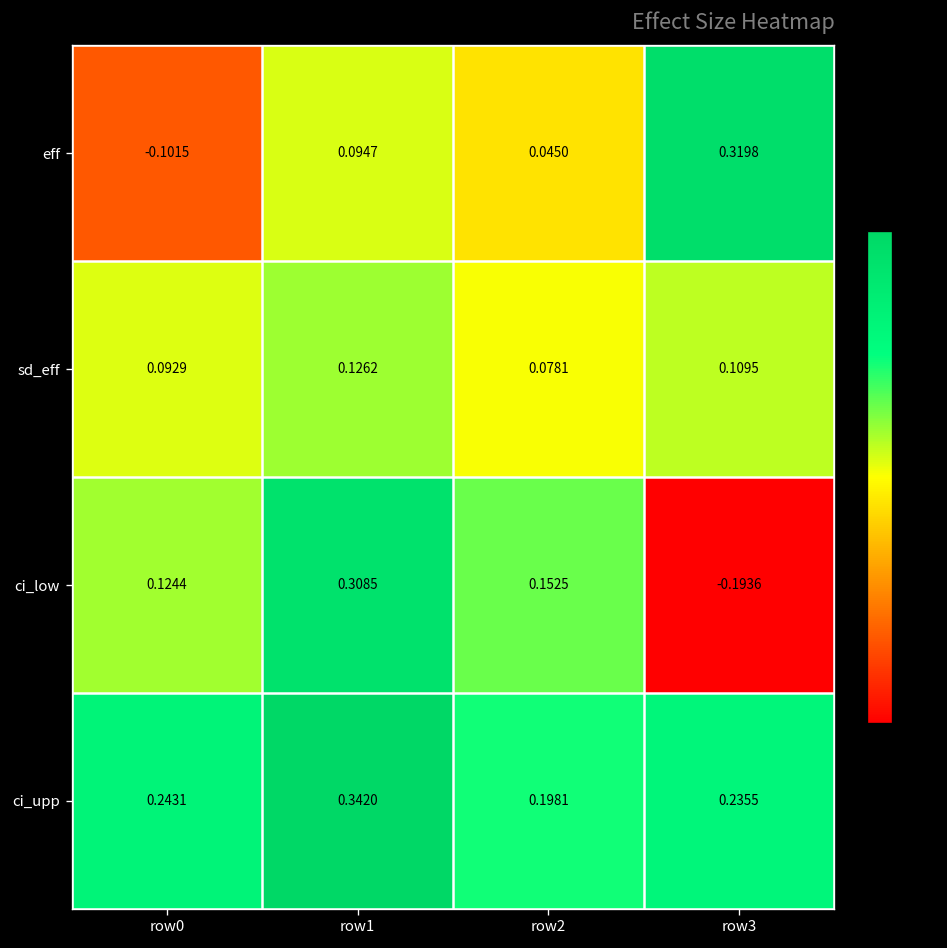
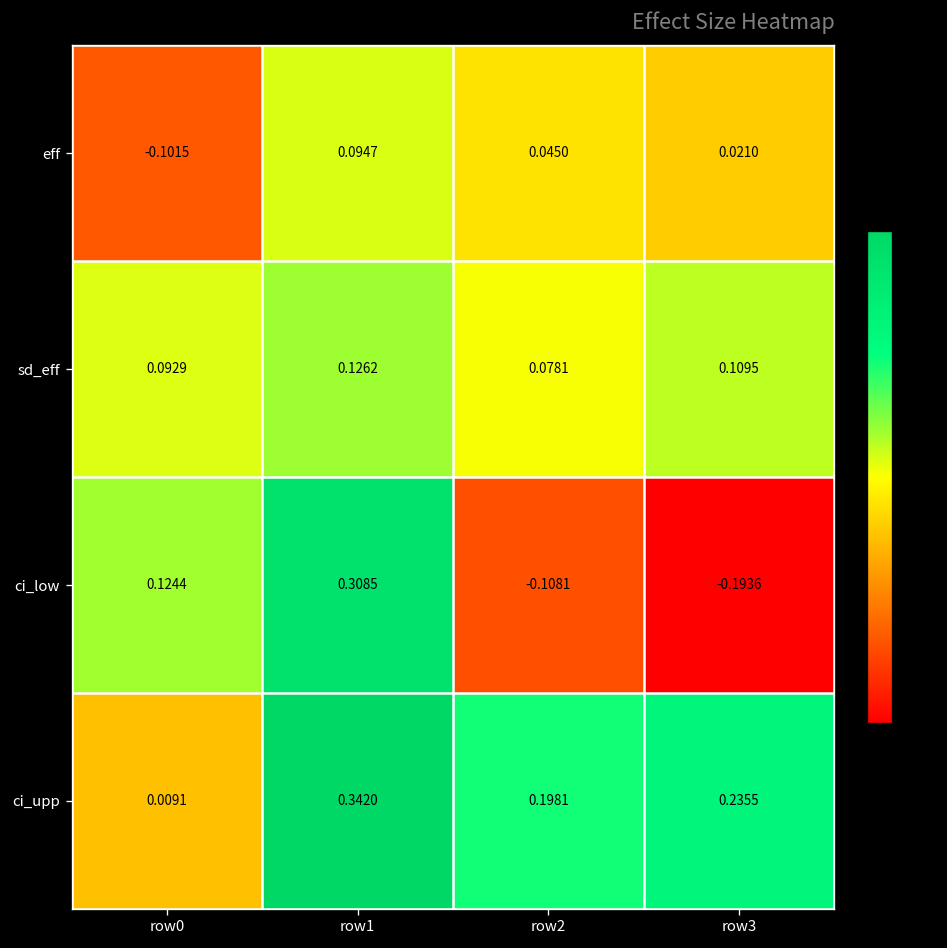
  {
    "eff": {
      "row0": -0.1015,
      "row1": 0.0947,
      "row2": 0.0450,
-     "row3": 0.3198
+     "row3": 0.0210
    },
    "sd_eff": {
      "row0": 0.0929,
      "row1": 0.1262,
      "row2": 0.0781,
      "row3": 0.1095
    },
    "ci_low": {
      "row0": 0.1244,
      "row1": 0.3085,
-     "row2": 0.1525,
+     "row2": -0.1081,
      "row3": -0.1936
    },
    "ci_upp": {
-     "row0": 0.2431,
+     "row0": 0.0091,
      "row1": 0.3420,
      "row2": 0.1981,
      "row3": 0.2355
    }
  }
